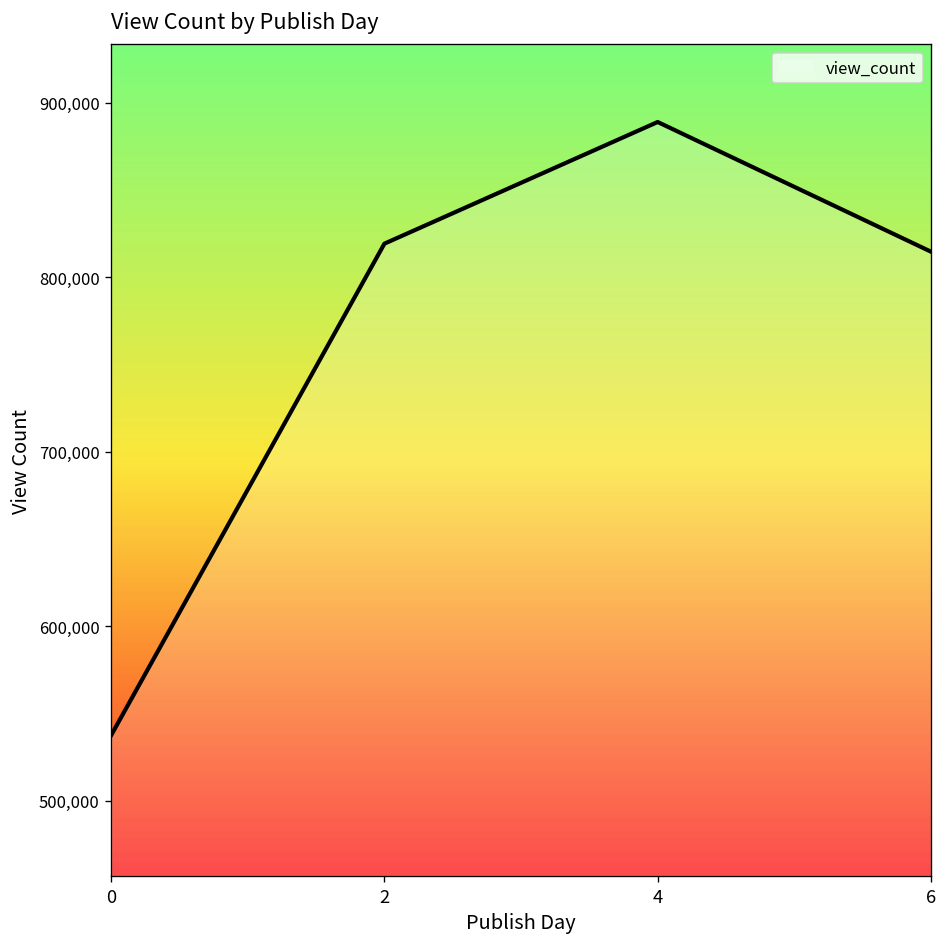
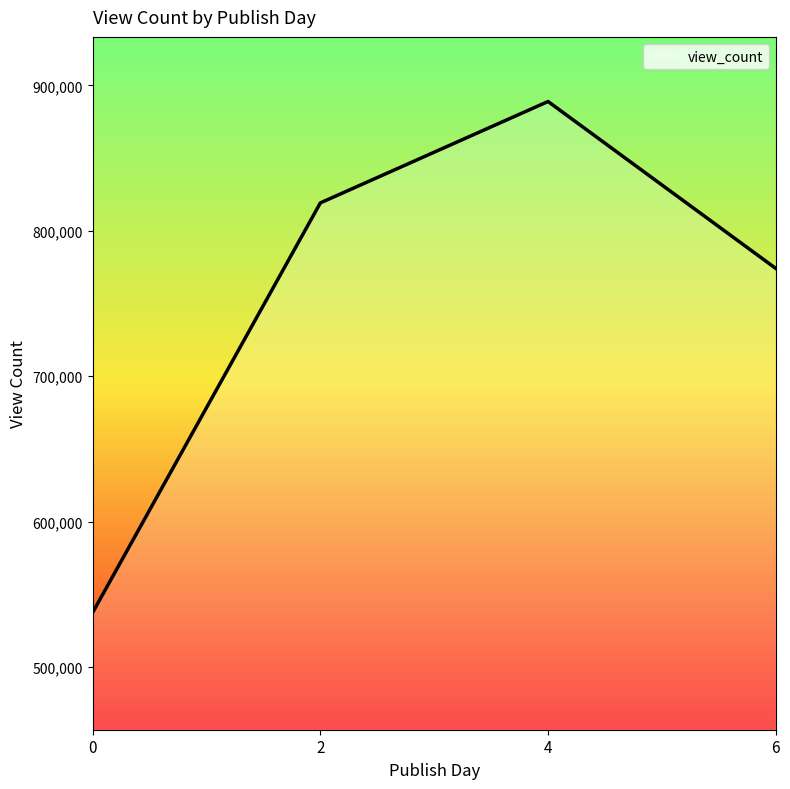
  {
    "0": "537,000",
    "2": "819,000",
    "4": "889,000",
-   "6": "815,000"
+   "6": "774,000"
  }
